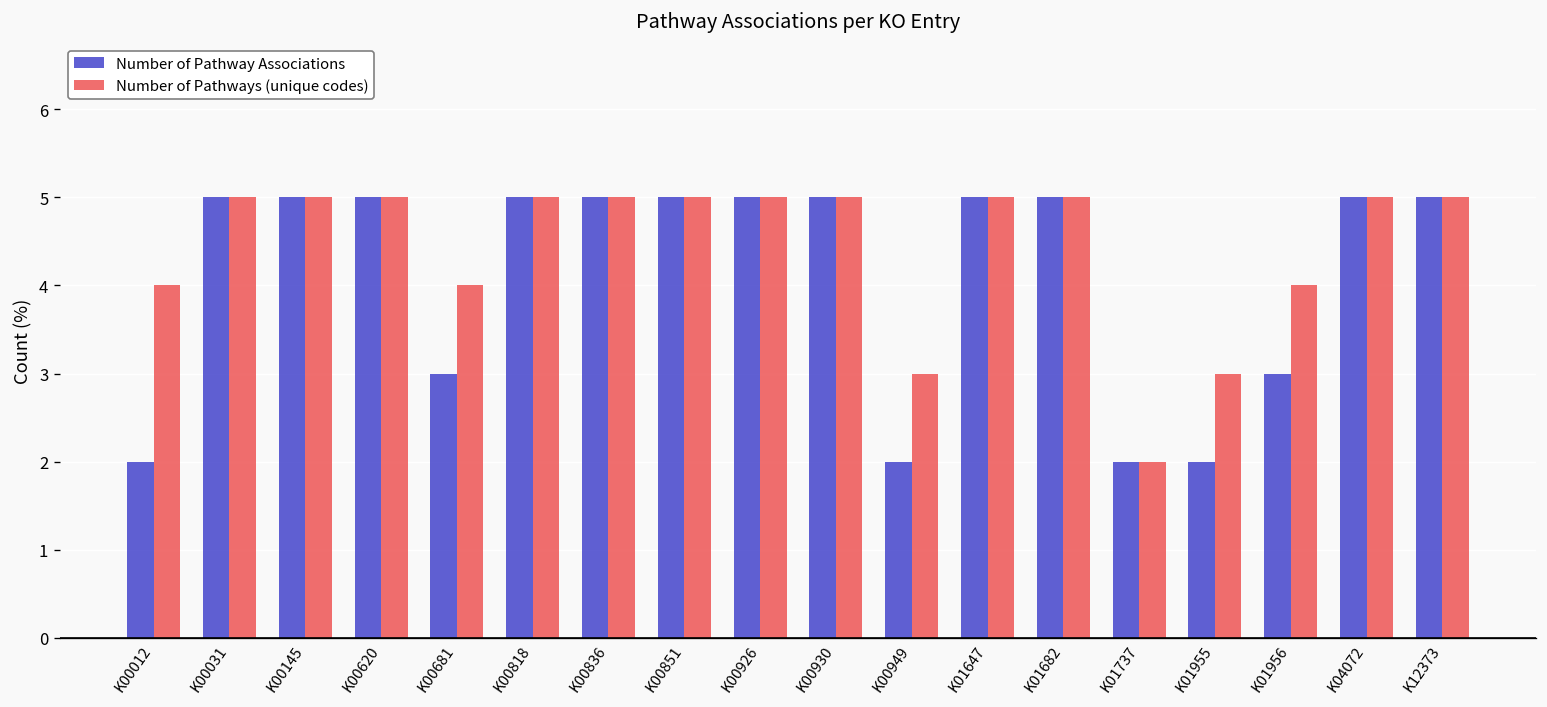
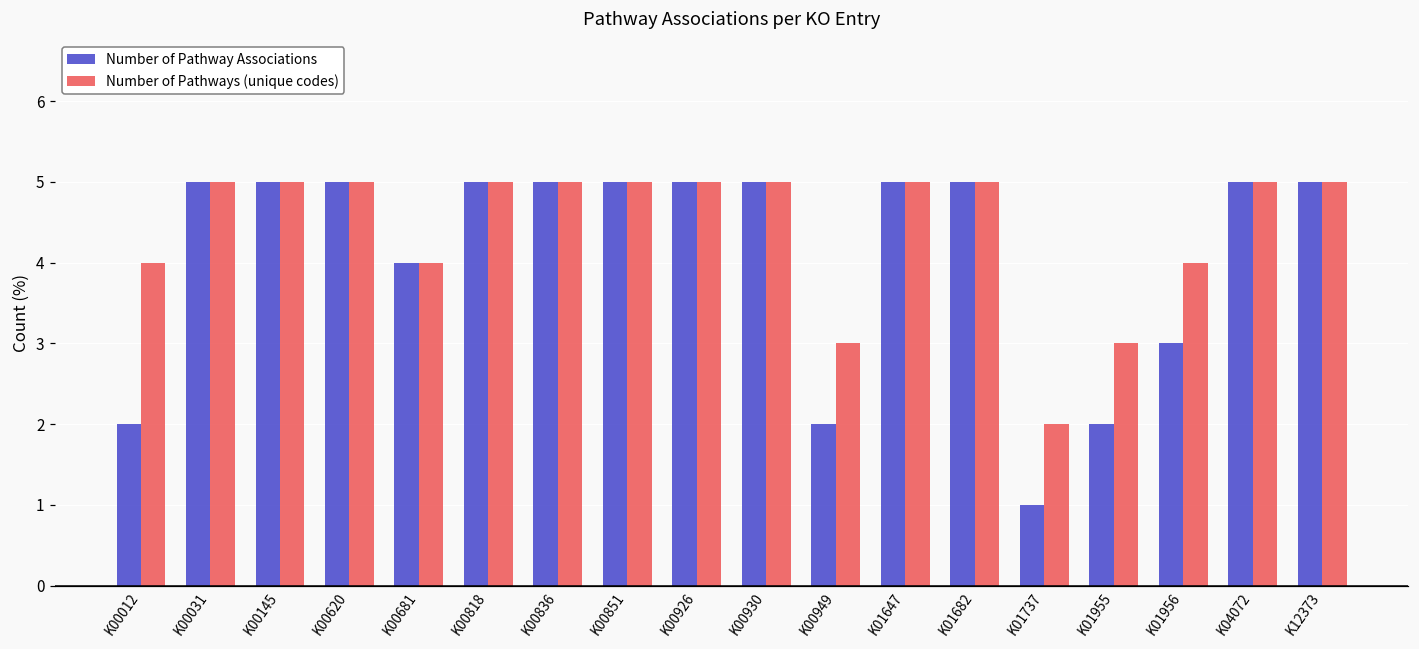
  {
    "Number of Pathway Associations": {
      "K00012": 2,
      "K00031": 5,
      "K00145": 5,
      "K00620": 5,
-     "K00681": 3,
+     "K00681": 4,
      "K00818": 5,
      "K00836": 5,
      "K00851": 5,
      "K00926": 5,
      "K00930": 5,
      "K00949": 2,
      "K01647": 5,
      "K01682": 5,
-     "K01737": 2,
+     "K01737": 1,
      "K01955": 2,
      "K01956": 3,
      "K04072": 5,
      "K12373": 5
    },
    "Number of Pathways (unique codes)": {
      "K00012": 4,
      "K00031": 5,
      "K00145": 5,
      "K00620": 5,
      "K00681": 4,
      "K00818": 5,
      "K00836": 5,
      "K00851": 5,
      "K00926": 5,
      "K00930": 5,
      "K00949": 3,
      "K01647": 5,
      "K01682": 5,
      "K01737": 2,
      "K01955": 3,
      "K01956": 4,
      "K04072": 5,
      "K12373": 5
    }
  }
